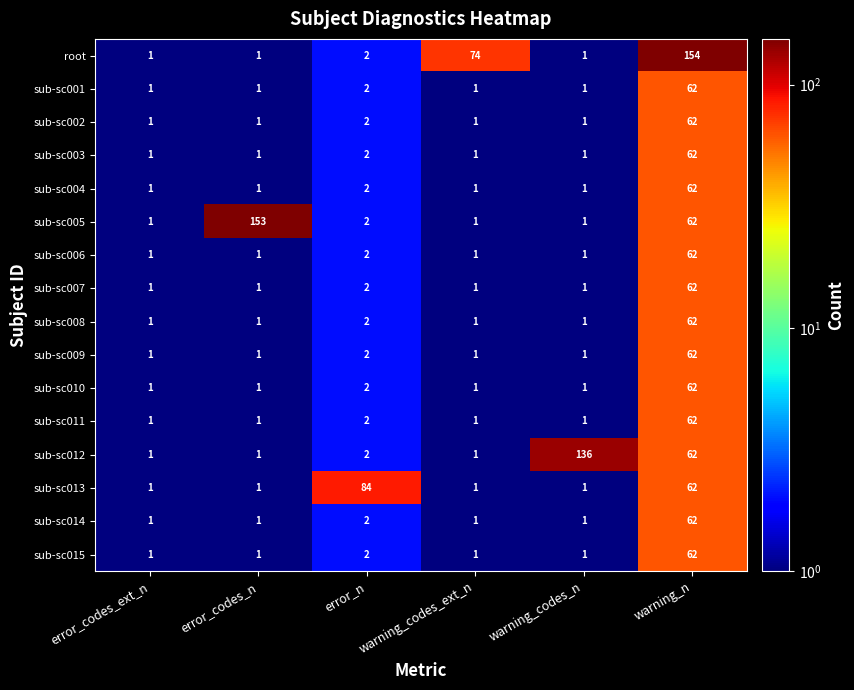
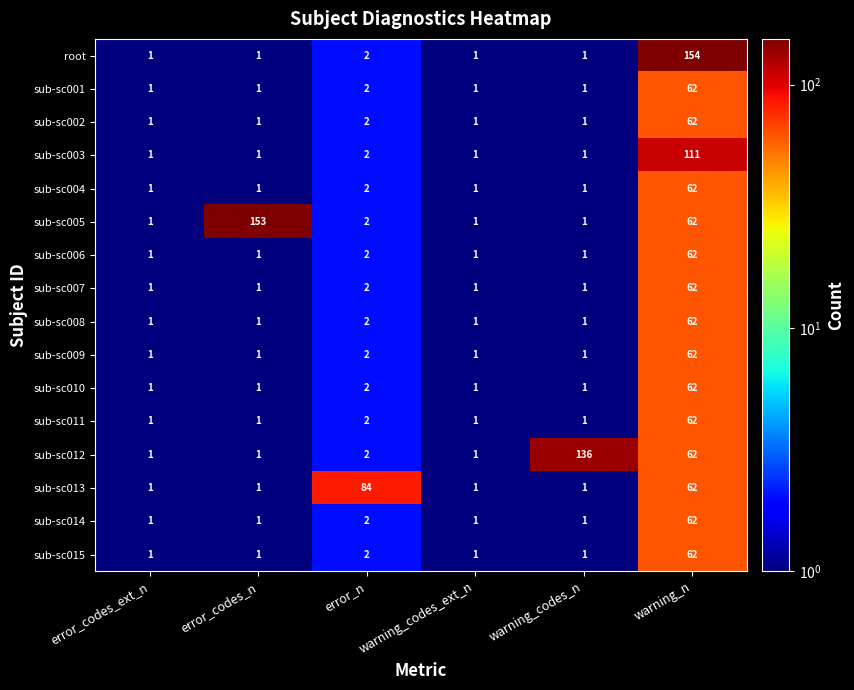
  {
    "root": {
      "error_codes_ext_n": 1,
      "error_codes_n": 1,
      "error_n": 2,
-     "warning_codes_ext_n": 74,
+     "warning_codes_ext_n": 1,
      "warning_codes_n": 1,
      "warning_n": 154
    },
    "sub-sc001": {
      "error_codes_ext_n": 1,
      "error_codes_n": 1,
      "error_n": 2,
      "warning_codes_ext_n": 1,
      "warning_codes_n": 1,
      "warning_n": 62
    },
    "sub-sc002": {
      "error_codes_ext_n": 1,
      "error_codes_n": 1,
      "error_n": 2,
      "warning_codes_ext_n": 1,
      "warning_codes_n": 1,
      "warning_n": 62
    },
    "sub-sc003": {
      "error_codes_ext_n": 1,
      "error_codes_n": 1,
      "error_n": 2,
      "warning_codes_ext_n": 1,
      "warning_codes_n": 1,
-     "warning_n": 62
+     "warning_n": 111
    },
    "sub-sc004": {
      "error_codes_ext_n": 1,
      "error_codes_n": 1,
      "error_n": 2,
      "warning_codes_ext_n": 1,
      "warning_codes_n": 1,
      "warning_n": 62
    },
    "sub-sc005": {
      "error_codes_ext_n": 1,
      "error_codes_n": 153,
      "error_n": 2,
      "warning_codes_ext_n": 1,
      "warning_codes_n": 1,
      "warning_n": 62
    },
    "sub-sc006": {
      "error_codes_ext_n": 1,
      "error_codes_n": 1,
      "error_n": 2,
      "warning_codes_ext_n": 1,
      "warning_codes_n": 1,
      "warning_n": 62
    },
    "sub-sc007": {
      "error_codes_ext_n": 1,
      "error_codes_n": 1,
      "error_n": 2,
      "warning_codes_ext_n": 1,
      "warning_codes_n": 1,
      "warning_n": 62
    },
    "sub-sc008": {
      "error_codes_ext_n": 1,
      "error_codes_n": 1,
      "error_n": 2,
      "warning_codes_ext_n": 1,
      "warning_codes_n": 1,
      "warning_n": 62
    },
    "sub-sc009": {
      "error_codes_ext_n": 1,
      "error_codes_n": 1,
      "error_n": 2,
      "warning_codes_ext_n": 1,
      "warning_codes_n": 1,
      "warning_n": 62
    },
    "sub-sc010": {
      "error_codes_ext_n": 1,
      "error_codes_n": 1,
      "error_n": 2,
      "warning_codes_ext_n": 1,
      "warning_codes_n": 1,
      "warning_n": 62
    },
    "sub-sc011": {
      "error_codes_ext_n": 1,
      "error_codes_n": 1,
      "error_n": 2,
      "warning_codes_ext_n": 1,
      "warning_codes_n": 1,
      "warning_n": 62
    },
    "sub-sc012": {
      "error_codes_ext_n": 1,
      "error_codes_n": 1,
      "error_n": 2,
      "warning_codes_ext_n": 1,
      "warning_codes_n": 136,
      "warning_n": 62
    },
    "sub-sc013": {
      "error_codes_ext_n": 1,
      "error_codes_n": 1,
      "error_n": 84,
      "warning_codes_ext_n": 1,
      "warning_codes_n": 1,
      "warning_n": 62
    },
    "sub-sc014": {
      "error_codes_ext_n": 1,
      "error_codes_n": 1,
      "error_n": 2,
      "warning_codes_ext_n": 1,
      "warning_codes_n": 1,
      "warning_n": 62
    },
    "sub-sc015": {
      "error_codes_ext_n": 1,
      "error_codes_n": 1,
      "error_n": 2,
      "warning_codes_ext_n": 1,
      "warning_codes_n": 1,
      "warning_n": 62
    }
  }
